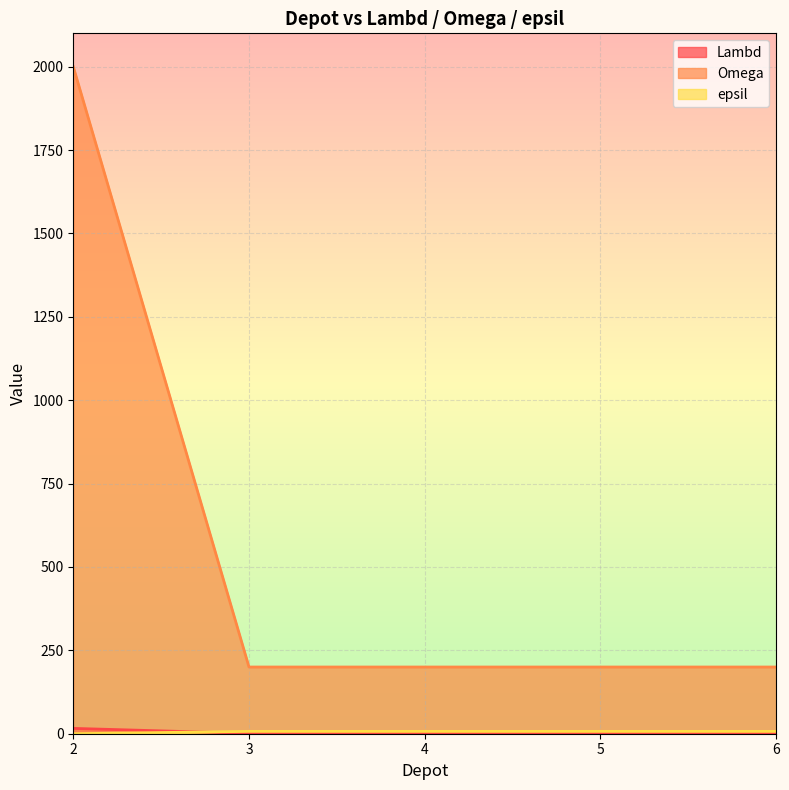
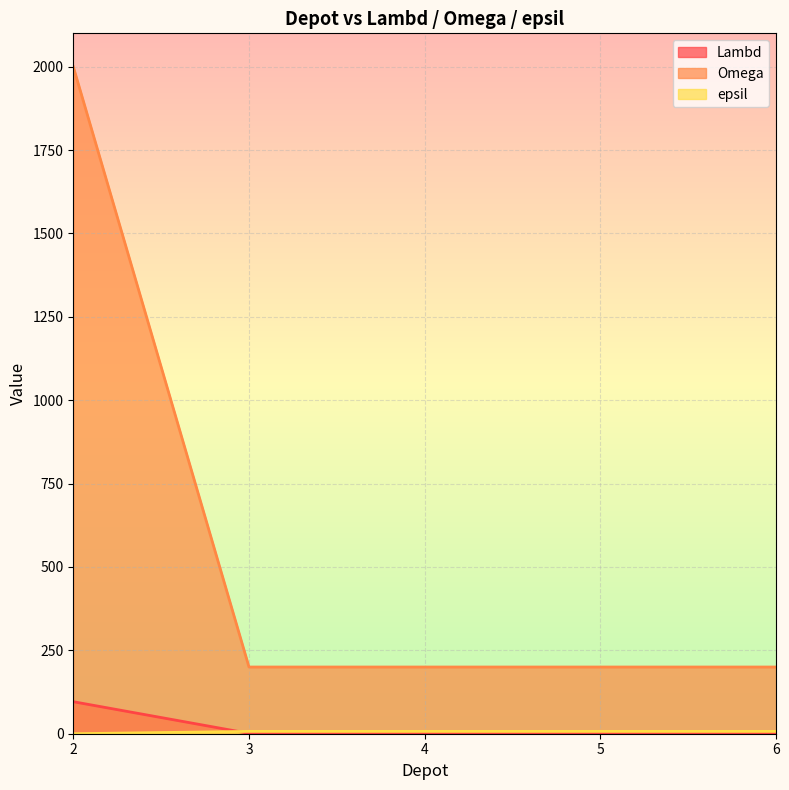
  {
    "Lambd": {
-     "2": 20
+     "2": 100
    },
    "Omega": {
      "2": 2000,
      "3": 200,
      "4": 200,
      "5": 200,
      "6": 200
    },
    "epsil": {
      "2": 0
    }
  }
